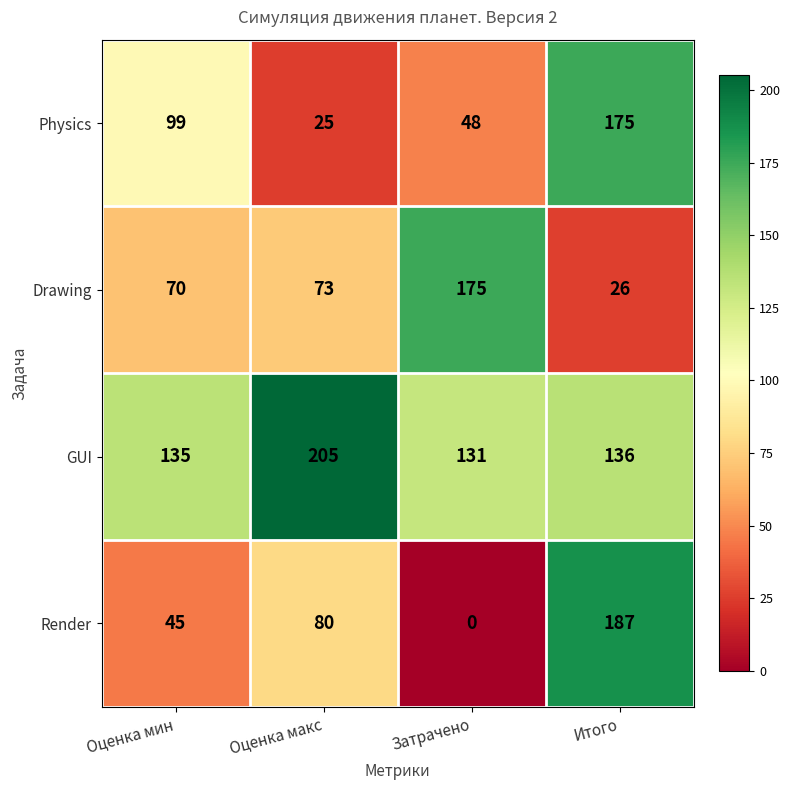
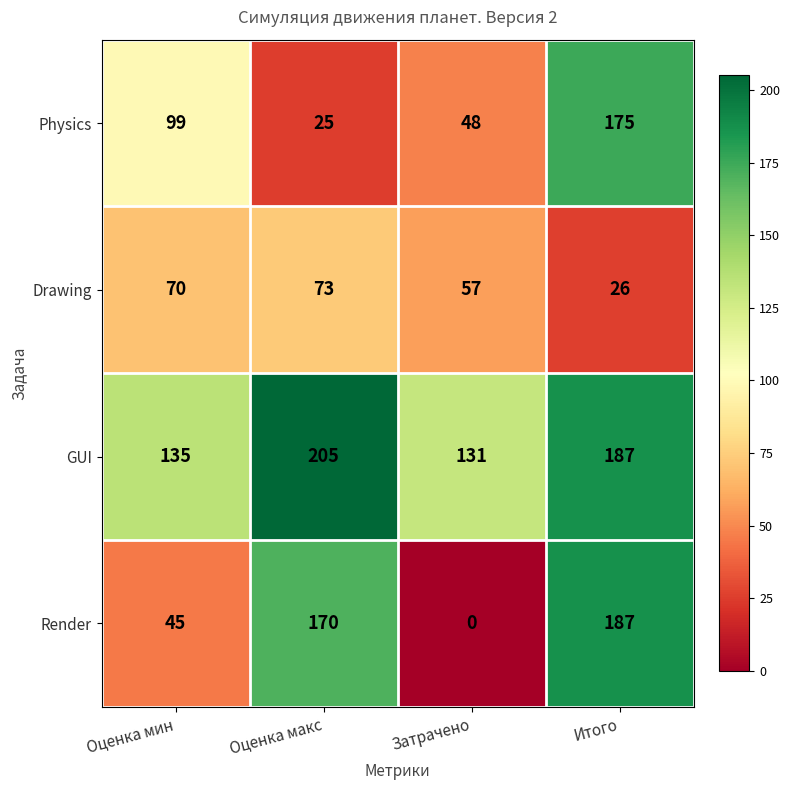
  {
    "Physics": {
      "Оценка мин": 99,
      "Оценка макс": 25,
      "Затрачено": 48,
      "Итого": 175
    },
    "Drawing": {
      "Оценка мин": 70,
      "Оценка макс": 73,
-     "Затрачено": 175,
+     "Затрачено": 57,
      "Итого": 26
    },
    "GUI": {
      "Оценка мин": 135,
      "Оценка макс": 205,
      "Затрачено": 131,
-     "Итого": 136
+     "Итого": 187
    },
    "Render": {
      "Оценка мин": 45,
-     "Оценка макс": 80,
+     "Оценка макс": 170,
      "Затрачено": 0,
      "Итого": 187
    }
  }
